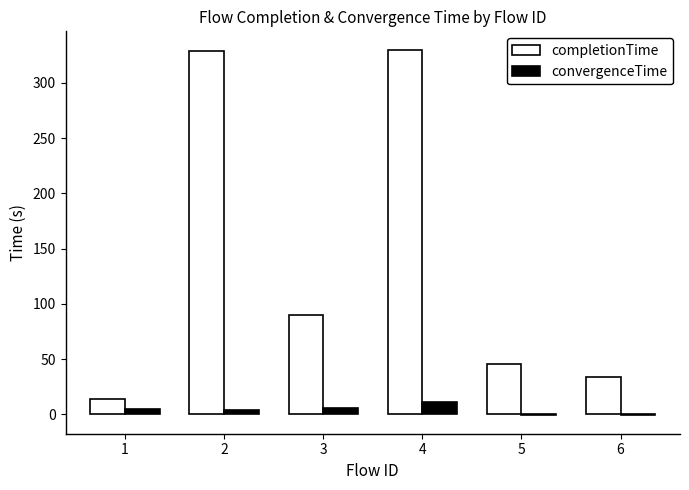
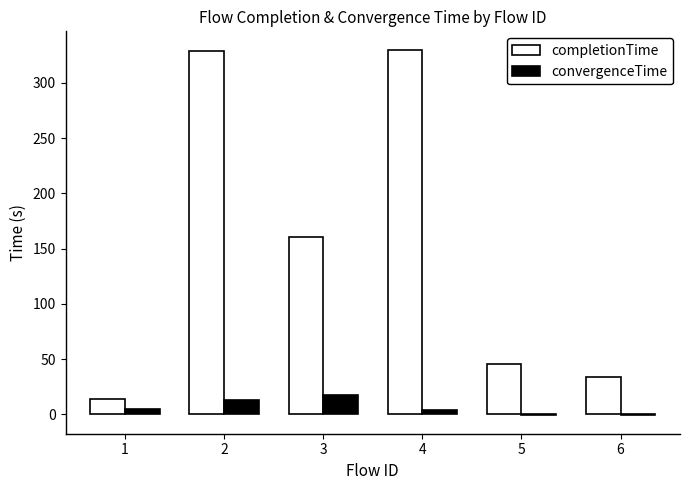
  {
    "completionTime": {
      "1": 14,
      "2": 329,
-     "3": 90,
+     "3": 160,
      "4": 330,
      "5": 45,
      "6": 34
    },
    "convergenceTime": {
      "1": 5,
-     "2": 4,
-     "3": 6,
-     "4": 11
+     "2": 13,
+     "3": 18,
+     "4": 4
    }
  }
